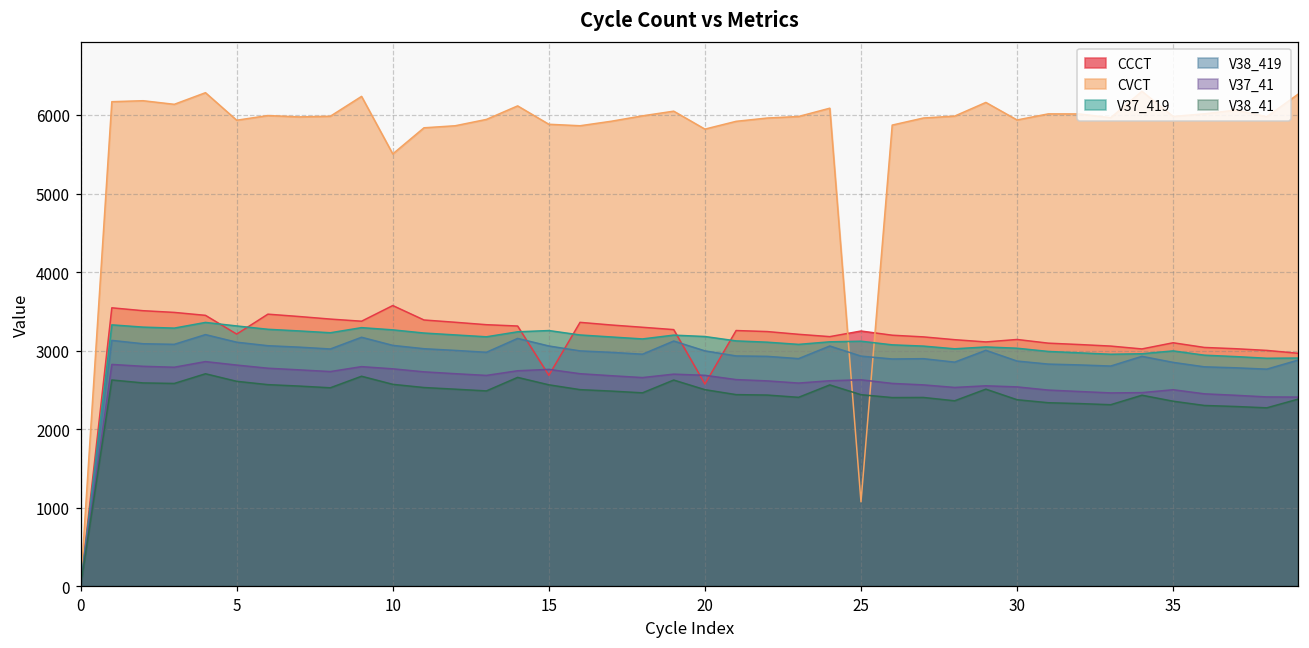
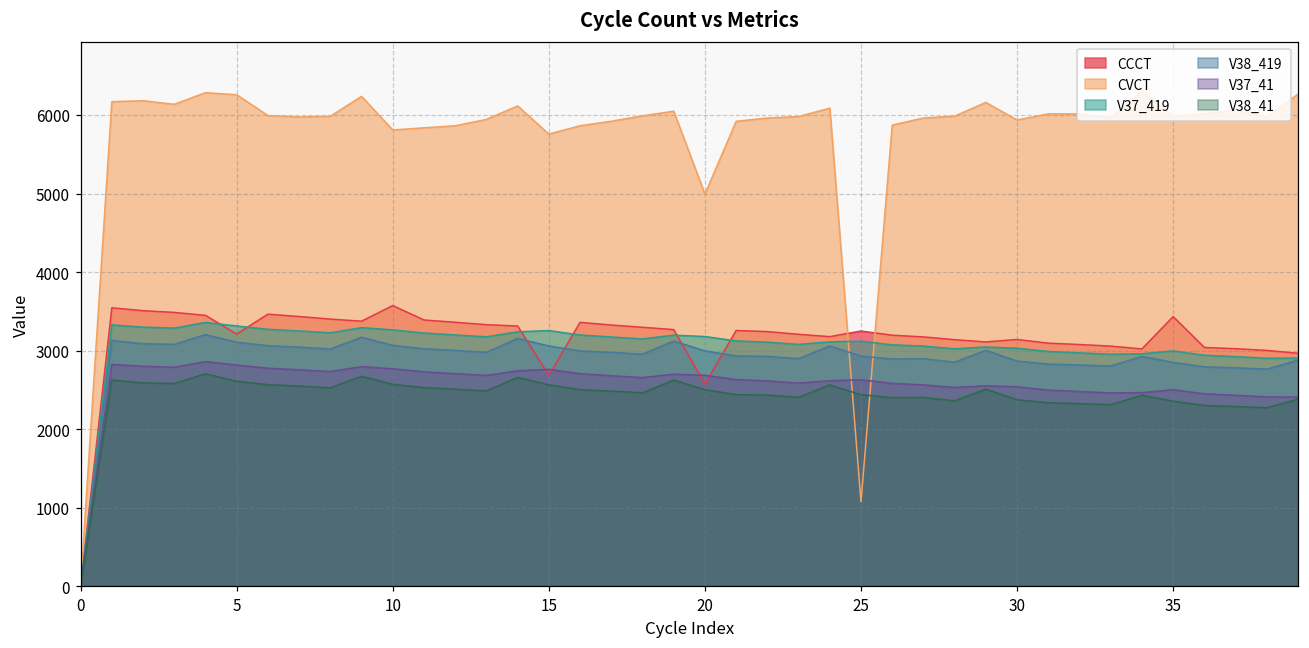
  {
    "CCCT": {
      "5": 3200,
      "10": 3600,
      "15": 2700,
      "20": 2600,
      "25": 3200,
      "30": 3100,
-     "35": 3100
+     "35": 3400
    },
    "CVCT": {
-     "5": 5900,
-     "10": 5500,
-     "15": 5900,
-     "20": 5800,
+     "5": 6300,
+     "10": 5800,
+     "15": 5800,
+     "20": 5000,
      "25": 1100,
      "30": 5900
    }
  }
